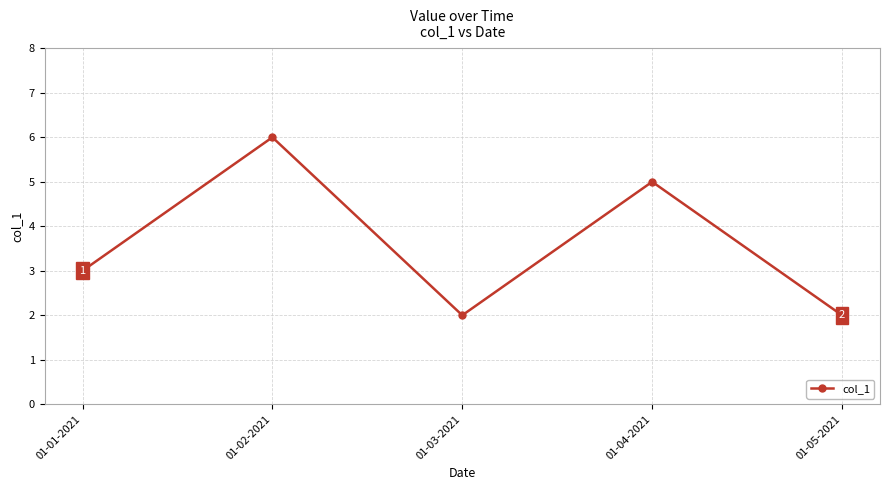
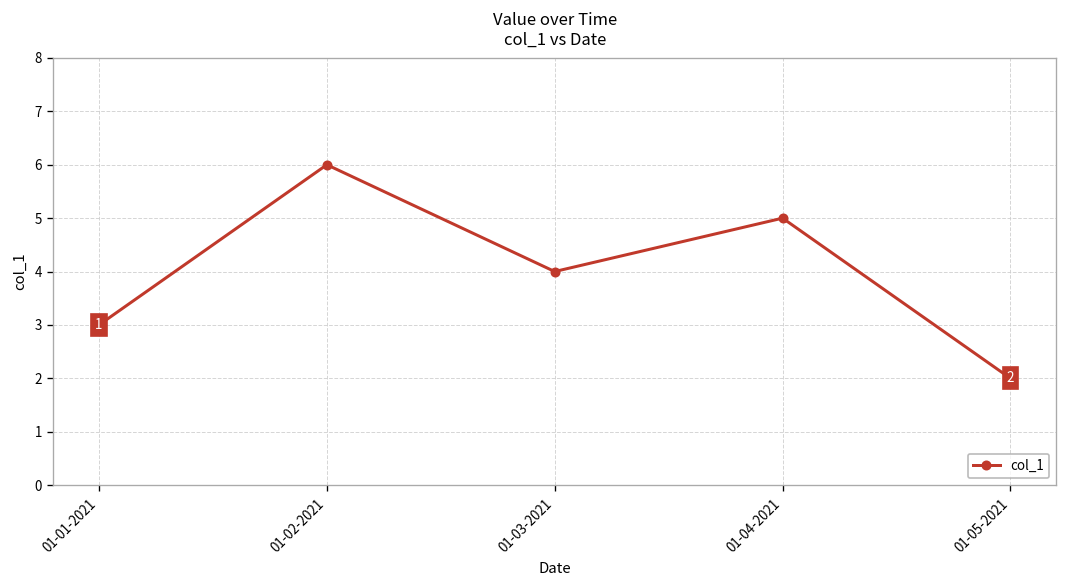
  {
    "01-02-2021": 6,
-   "01-03-2021": 2,
+   "01-03-2021": 4,
    "01-04-2021": 5
  }
